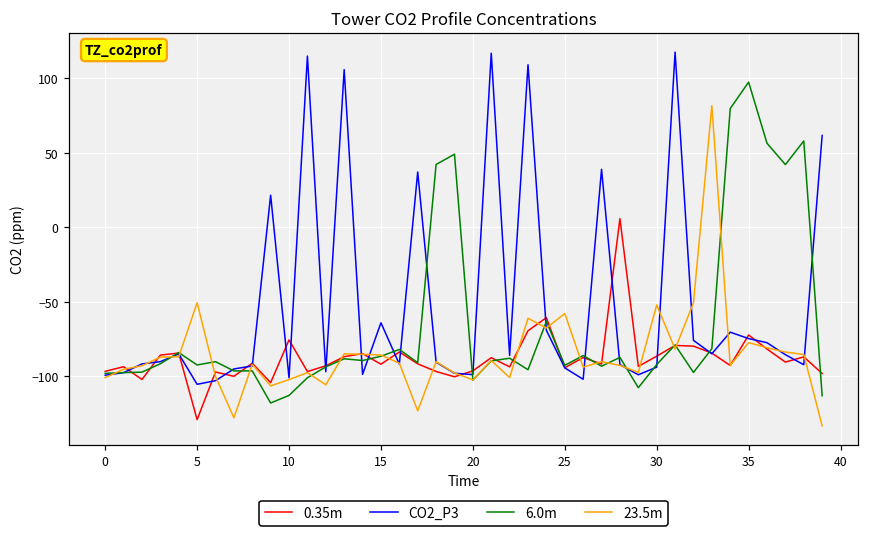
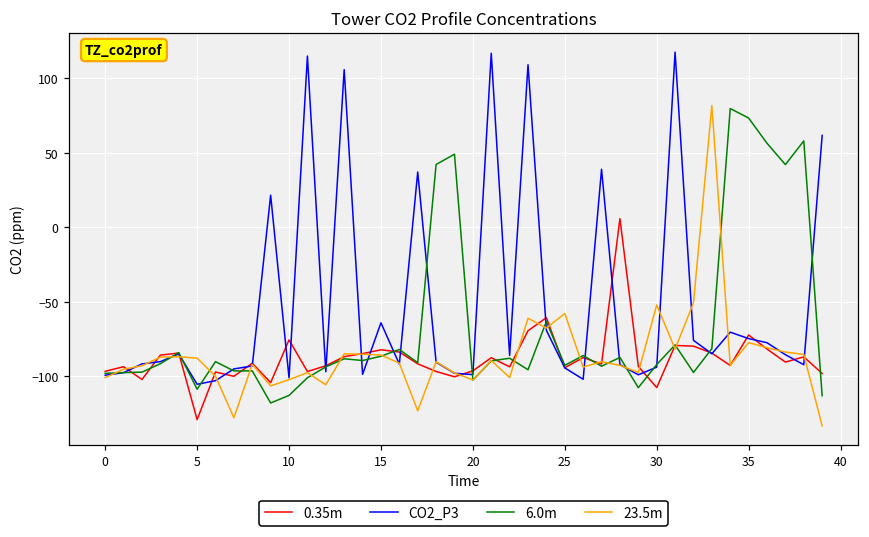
  {
    "0.35m": {
      "5": -129,
      "10": -76,
-     "15": -92,
+     "15": -82,
      "20": -96,
-     "30": -87,
+     "30": -108,
      "35": -72
    },
    "CO2_P3": {
      "5": -105,
      "15": -64,
      "20": -99,
      "35": -75
    },
    "6.0m": {
-     "5": -92,
+     "5": -109,
      "10": -113,
-     "35": 97
+     "35": 73
    },
    "23.5m": {
-     "5": -51,
+     "5": -88,
      "25": -58,
      "30": -52,
      "35": -77
    }
  }
